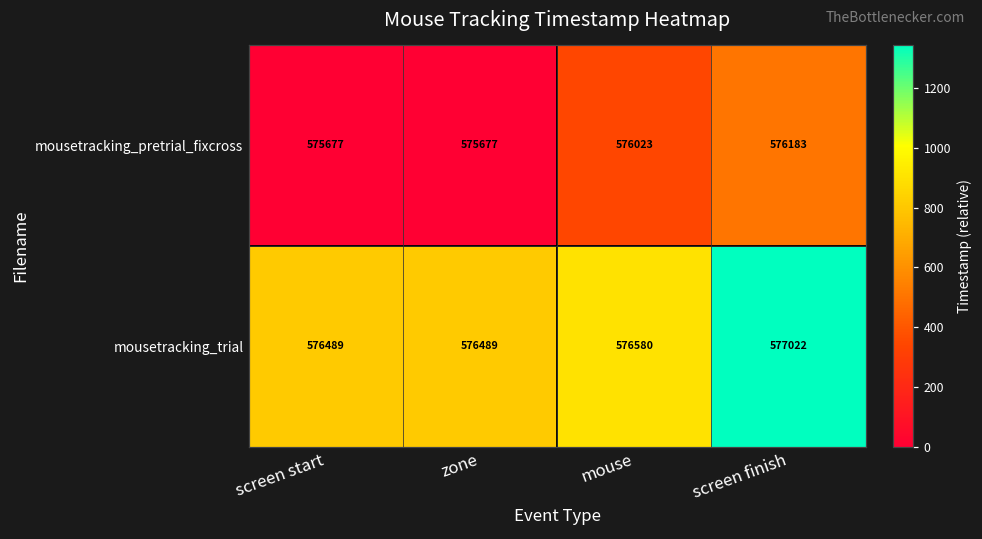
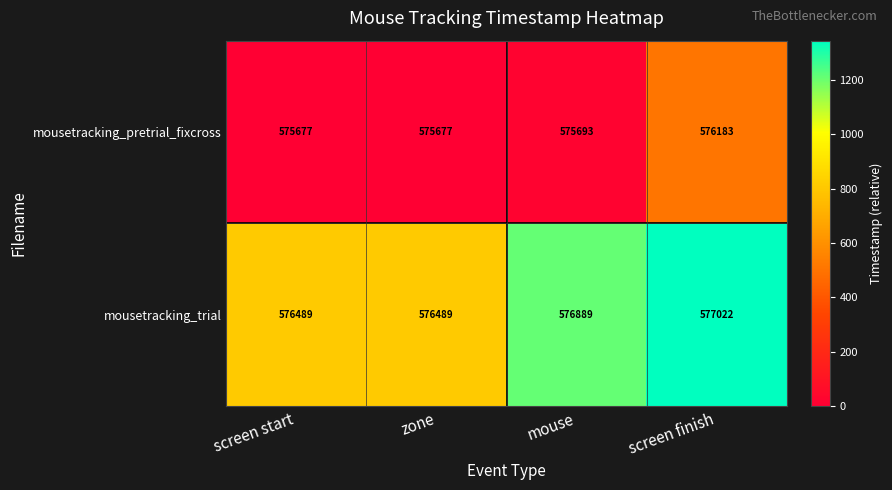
  {
    "mousetracking_pretrial_fixcross": {
      "screen start": 575677,
      "zone": 575677,
-     "mouse": 576023,
+     "mouse": 575693,
      "screen finish": 576183
    },
    "mousetracking_trial": {
      "screen start": 576489,
      "zone": 576489,
-     "mouse": 576580,
+     "mouse": 576889,
      "screen finish": 577022
    }
  }
